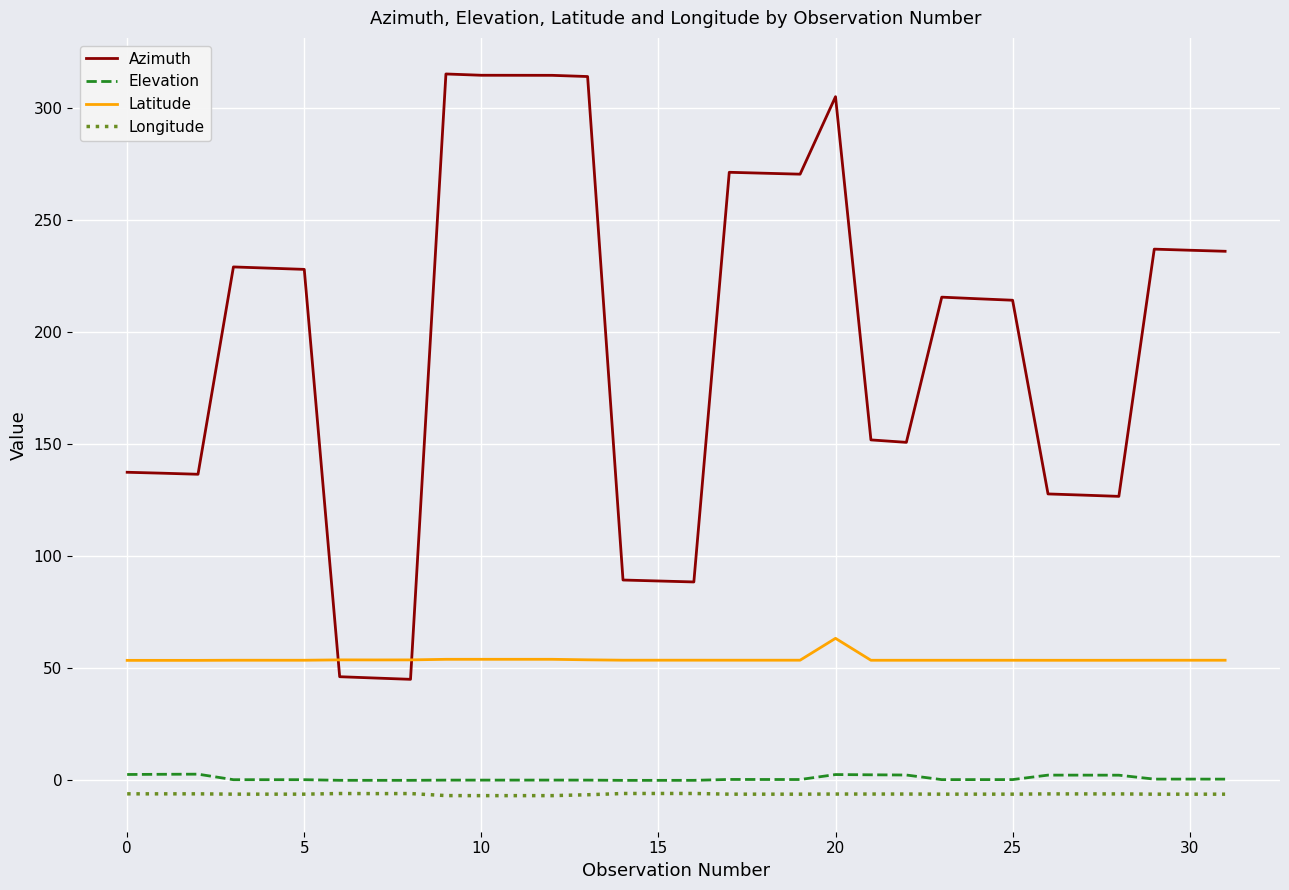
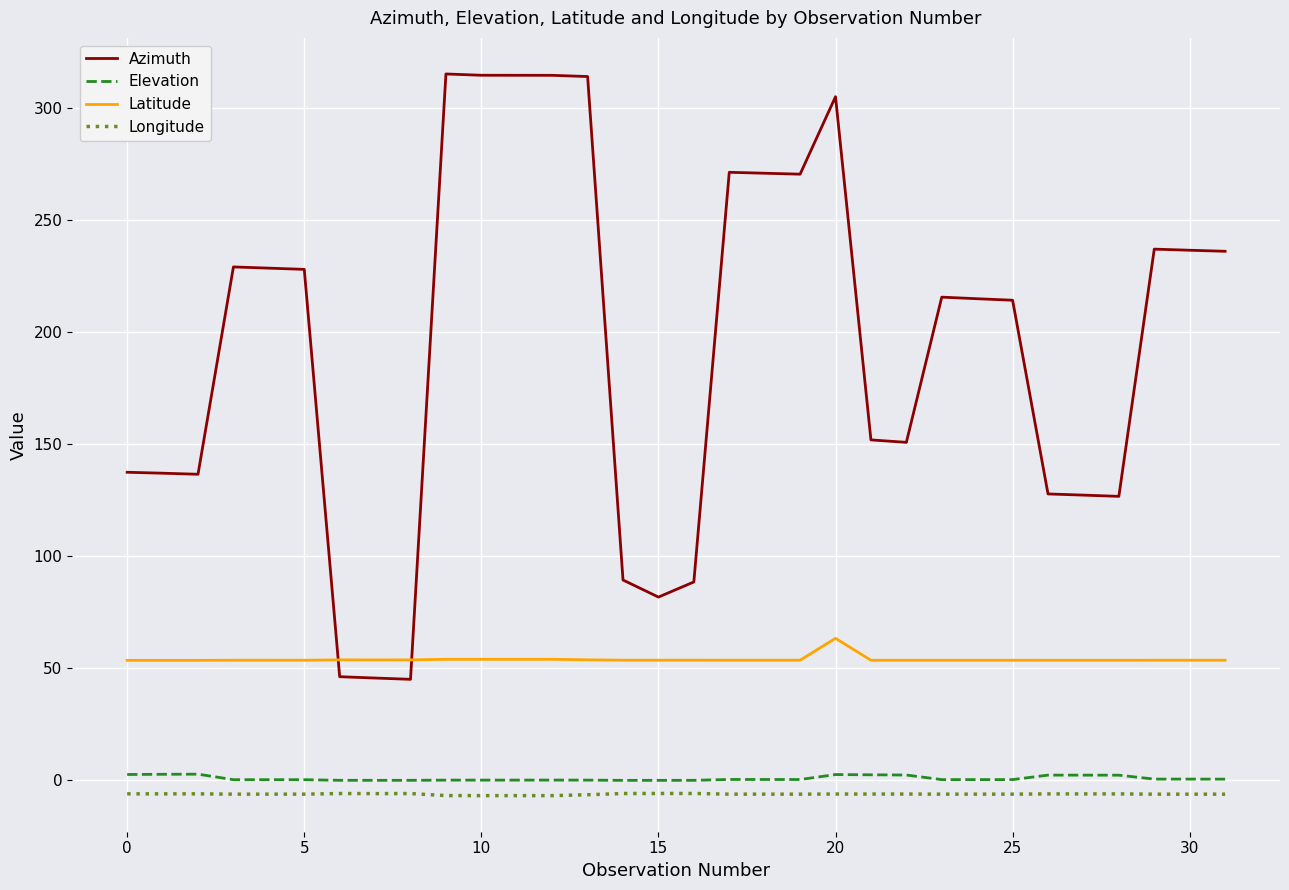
  {
    "Azimuth": {
      "0": 137,
      "5": 228,
      "10": 314,
-     "15": 89,
+     "15": 81,
      "20": 305,
      "25": 214,
      "30": 236
    },
    "Elevation": {
      "0": 2,
      "5": 0,
      "10": 0,
      "15": 0,
      "20": 2,
      "25": 0,
      "30": 0
    },
    "Latitude": {
      "0": 53,
      "5": 53,
      "10": 54,
      "15": 53,
      "20": 63,
      "25": 53,
      "30": 53
    },
    "Longitude": {
      "0": -6,
      "5": -7,
      "10": -7,
      "15": -6,
      "20": -6,
      "25": -7,
      "30": -7
    }
  }
